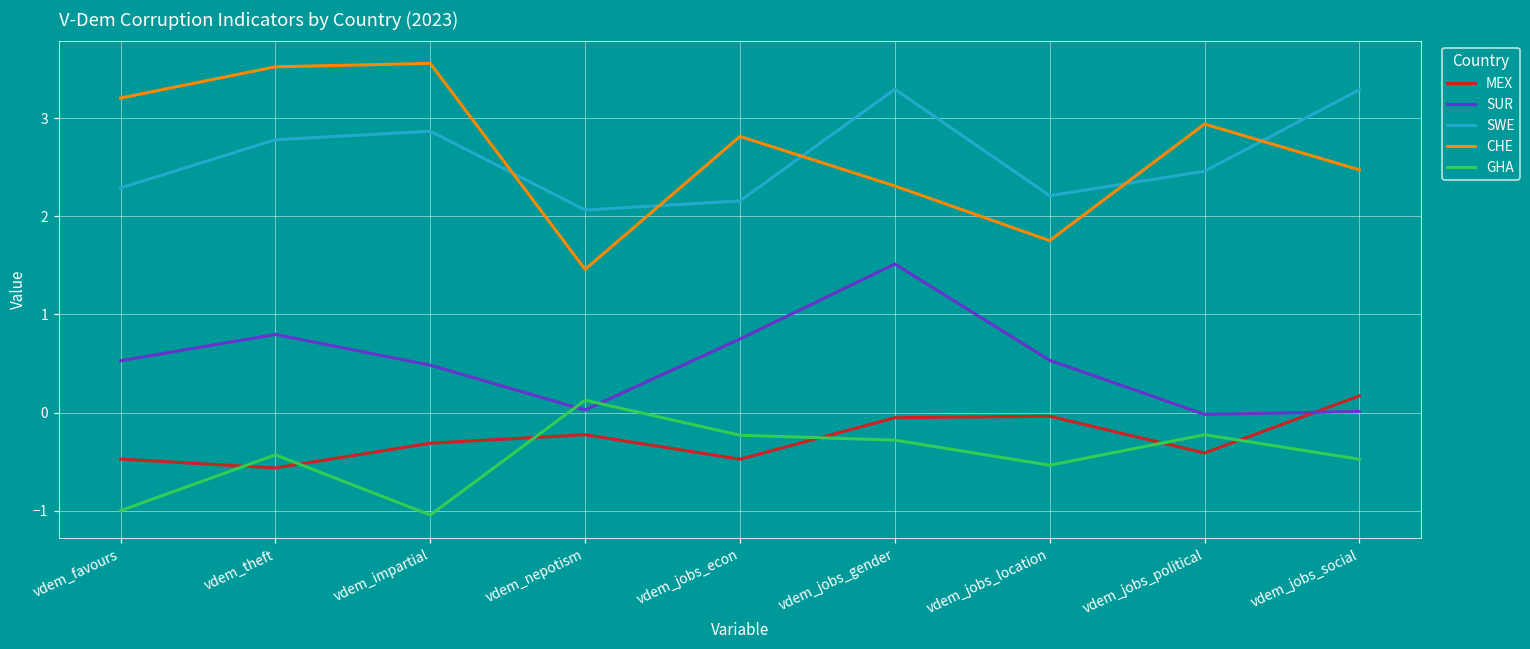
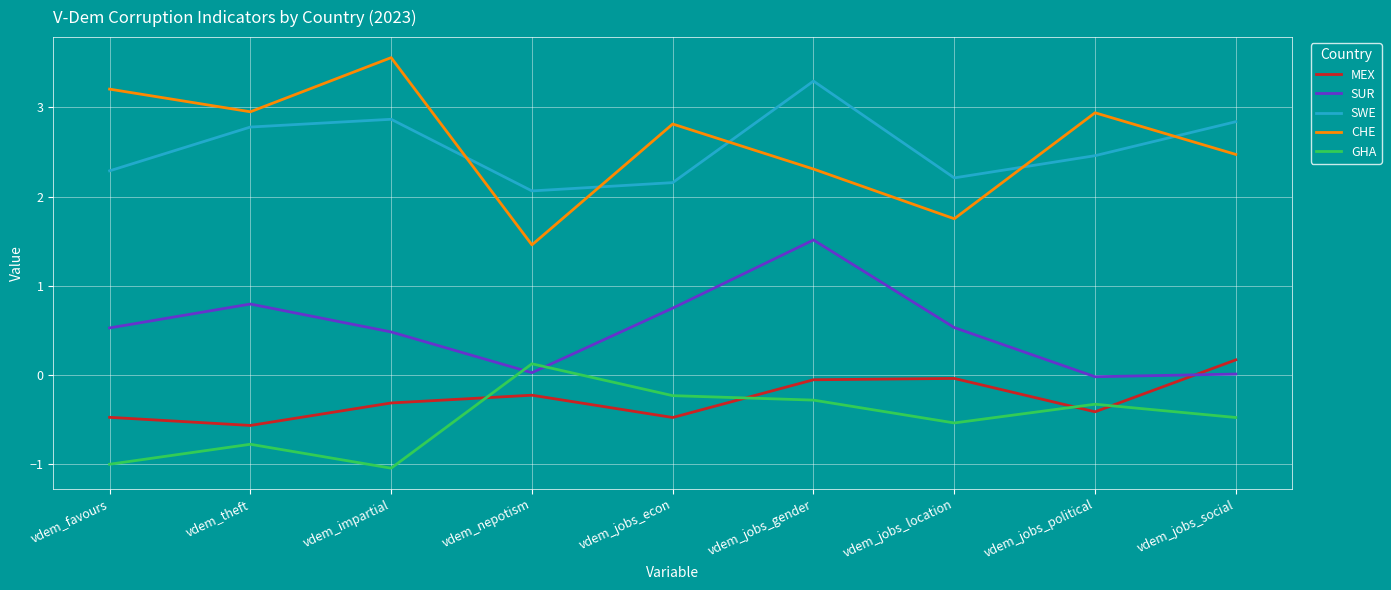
  {
    "MEX": {
      "vdem_favours": -0.5,
      "vdem_theft": -0.6,
      "vdem_impartial": -0.3,
      "vdem_nepotism": -0.2,
      "vdem_jobs_econ": -0.5,
      "vdem_jobs_gender": -0.1,
      "vdem_jobs_location": 0.0,
      "vdem_jobs_political": -0.4,
      "vdem_jobs_social": 0.2
    },
    "SUR": {
      "vdem_favours": 0.5,
      "vdem_theft": 0.8,
      "vdem_impartial": 0.5,
      "vdem_nepotism": 0.0,
      "vdem_jobs_econ": 0.8,
      "vdem_jobs_gender": 1.5,
      "vdem_jobs_location": 0.5,
      "vdem_jobs_political": 0.0,
      "vdem_jobs_social": 0.0
    },
    "SWE": {
      "vdem_favours": 2.3,
      "vdem_theft": 2.8,
      "vdem_impartial": 2.9,
      "vdem_nepotism": 2.1,
      "vdem_jobs_econ": 2.2,
      "vdem_jobs_gender": 3.3,
      "vdem_jobs_location": 2.2,
      "vdem_jobs_political": 2.5,
-     "vdem_jobs_social": 3.3
+     "vdem_jobs_social": 2.8
    },
    "CHE": {
      "vdem_favours": 3.2,
-     "vdem_theft": 3.5,
+     "vdem_theft": 3.0,
      "vdem_impartial": 3.6,
      "vdem_nepotism": 1.5,
      "vdem_jobs_econ": 2.8,
      "vdem_jobs_gender": 2.3,
      "vdem_jobs_location": 1.8,
      "vdem_jobs_political": 2.9,
      "vdem_jobs_social": 2.5
    },
    "GHA": {
      "vdem_favours": -1.0,
-     "vdem_theft": -0.4,
+     "vdem_theft": -0.8,
      "vdem_impartial": -1.0,
      "vdem_nepotism": 0.1,
      "vdem_jobs_econ": -0.2,
      "vdem_jobs_gender": -0.3,
      "vdem_jobs_location": -0.5,
-     "vdem_jobs_political": -0.2,
+     "vdem_jobs_political": -0.3,
      "vdem_jobs_social": -0.5
    }
  }
